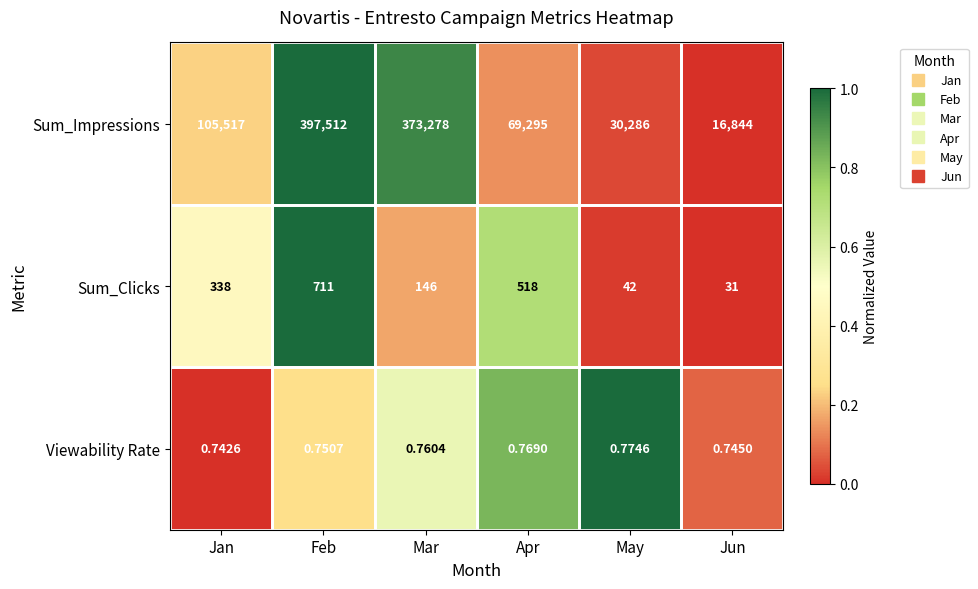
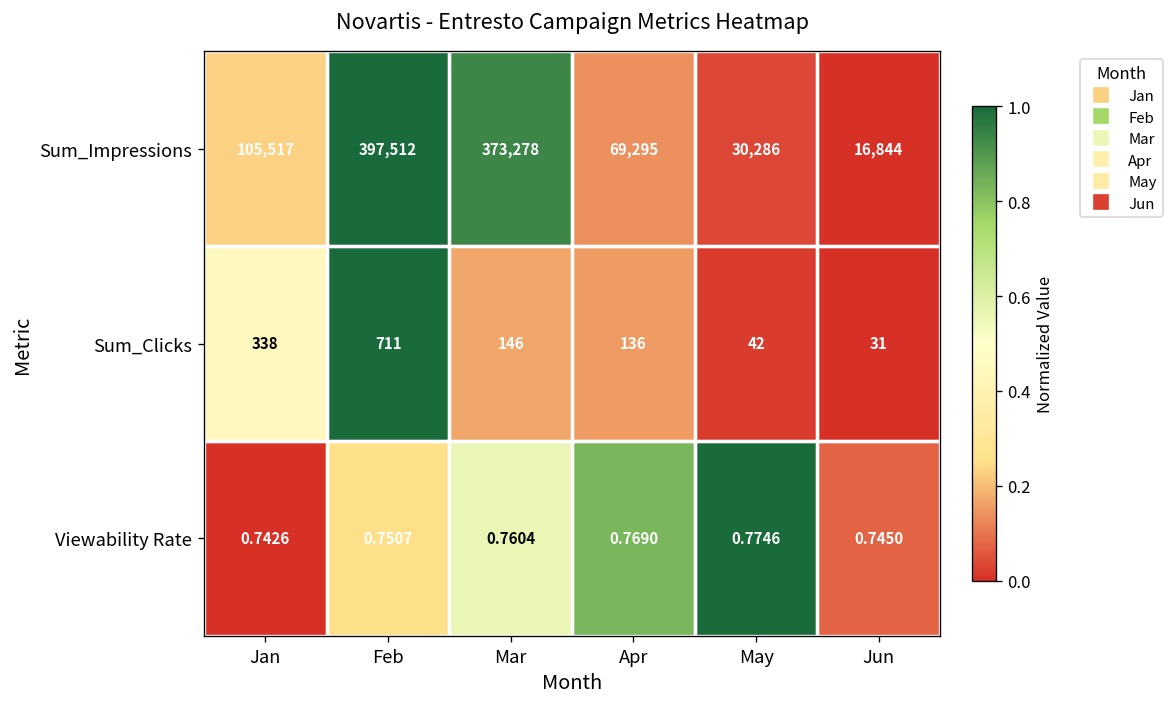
  {
    "Sum_Impressions": {
      "Jan": "105,517",
      "Feb": "397,512",
      "Mar": "373,278",
      "Apr": "69,295",
      "May": "30,286",
      "Jun": "16,844"
    },
    "Sum_Clicks": {
      "Jan": "338",
      "Feb": "711",
      "Mar": "146",
-     "Apr": "518",
+     "Apr": "136",
      "May": "42",
      "Jun": "31"
    },
    "Viewability Rate": {
      "Jan": "0.7426",
      "Feb": "0.7507",
      "Mar": "0.7604",
      "Apr": "0.7690",
      "May": "0.7746",
      "Jun": "0.7450"
    }
  }
